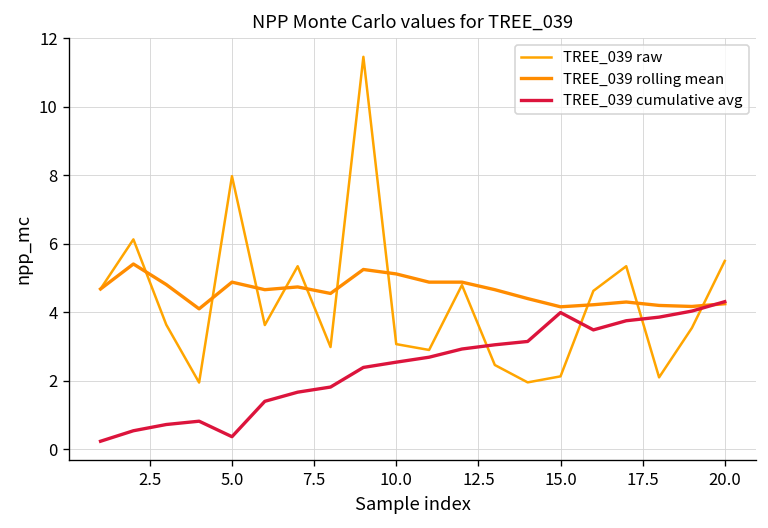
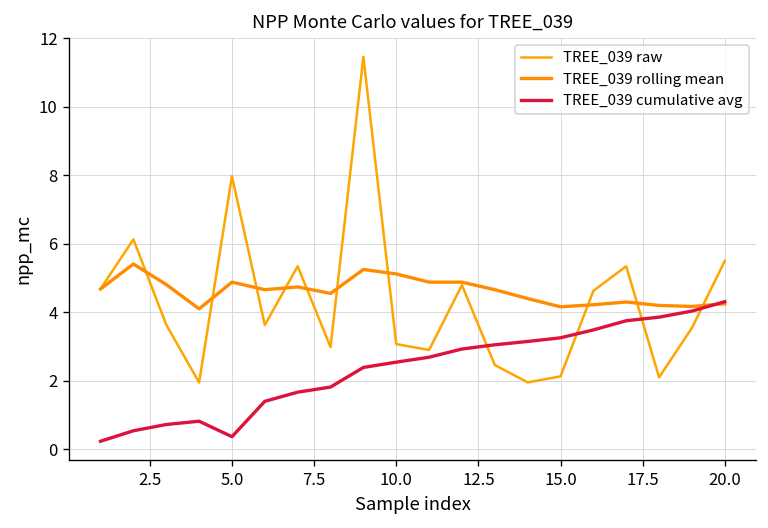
  {
    "TREE_039 cumulative avg": {
      "5.0": 0.4,
      "10.0": 2.5,
-     "15.0": 4.0
+     "15.0": 3.3
    }
  }
